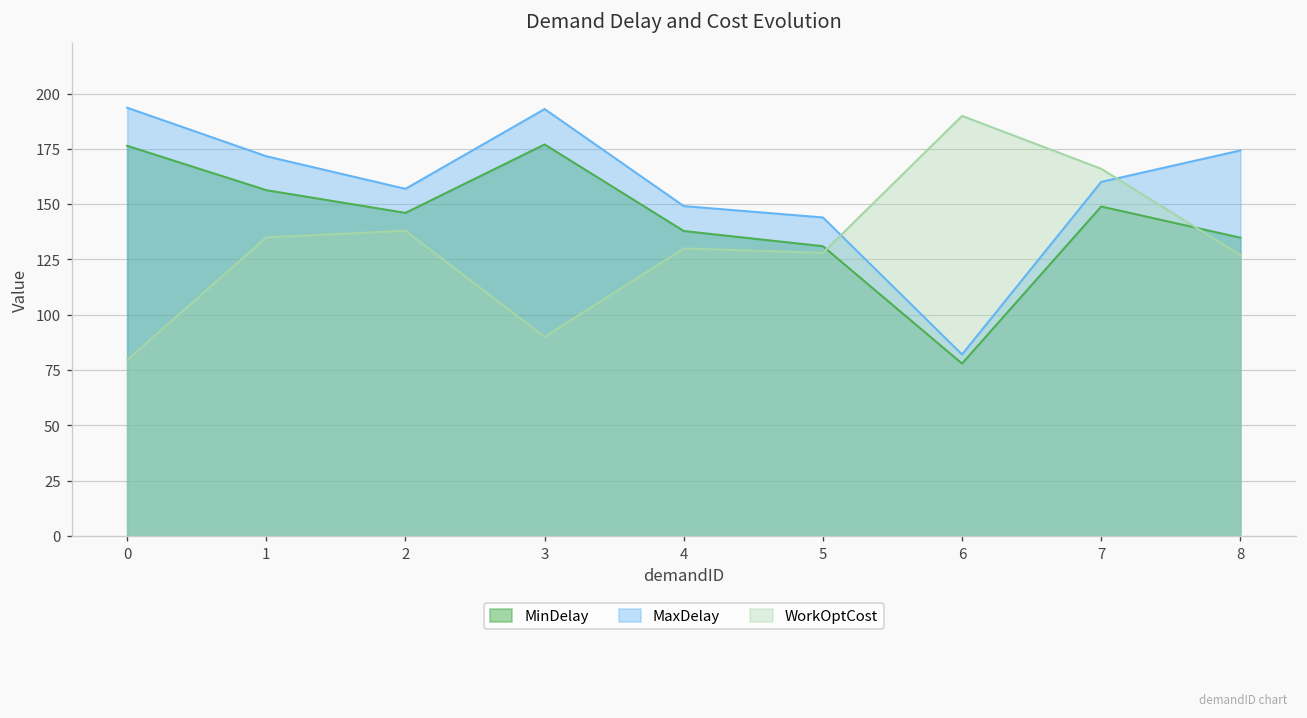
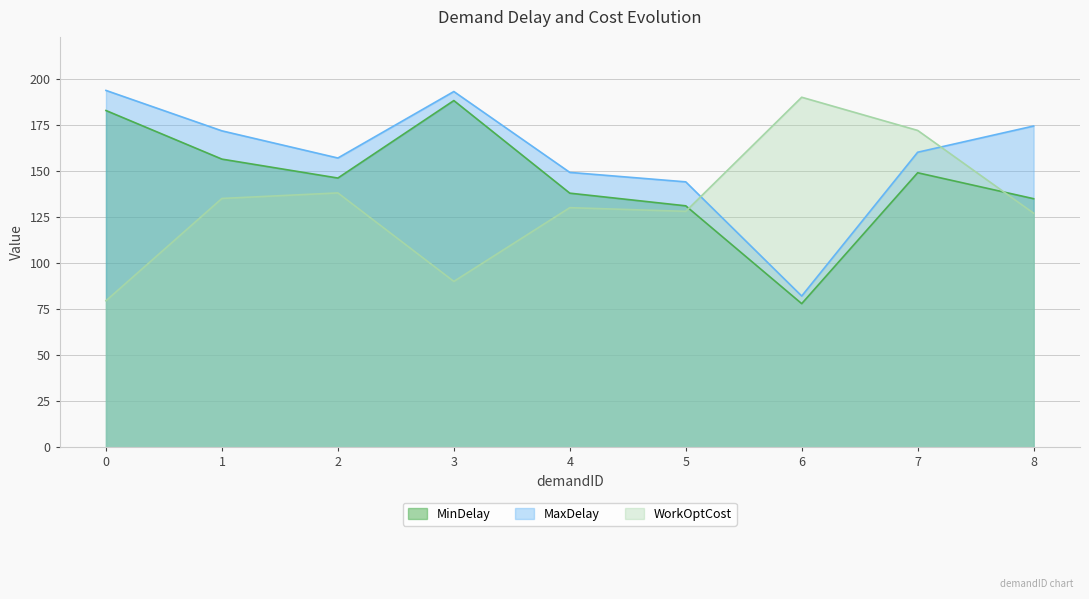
  {
    "MinDelay": {
-     "0": 176,
+     "0": 183,
      "1": 156,
      "2": 146,
-     "3": 177,
+     "3": 188,
      "4": 138,
      "5": 131,
      "6": 78,
      "7": 149,
      "8": 135
    },
    "MaxDelay": {
      "0": 194,
      "1": 172,
      "2": 157,
      "3": 193,
      "4": 149,
      "5": 144,
      "6": 82,
      "7": 160,
      "8": 174
    },
    "WorkOptCost": {
      "0": 80,
      "1": 135,
      "2": 138,
      "3": 90,
      "4": 130,
      "5": 128,
      "6": 190,
-     "7": 166,
+     "7": 172,
      "8": 127
    }
  }
